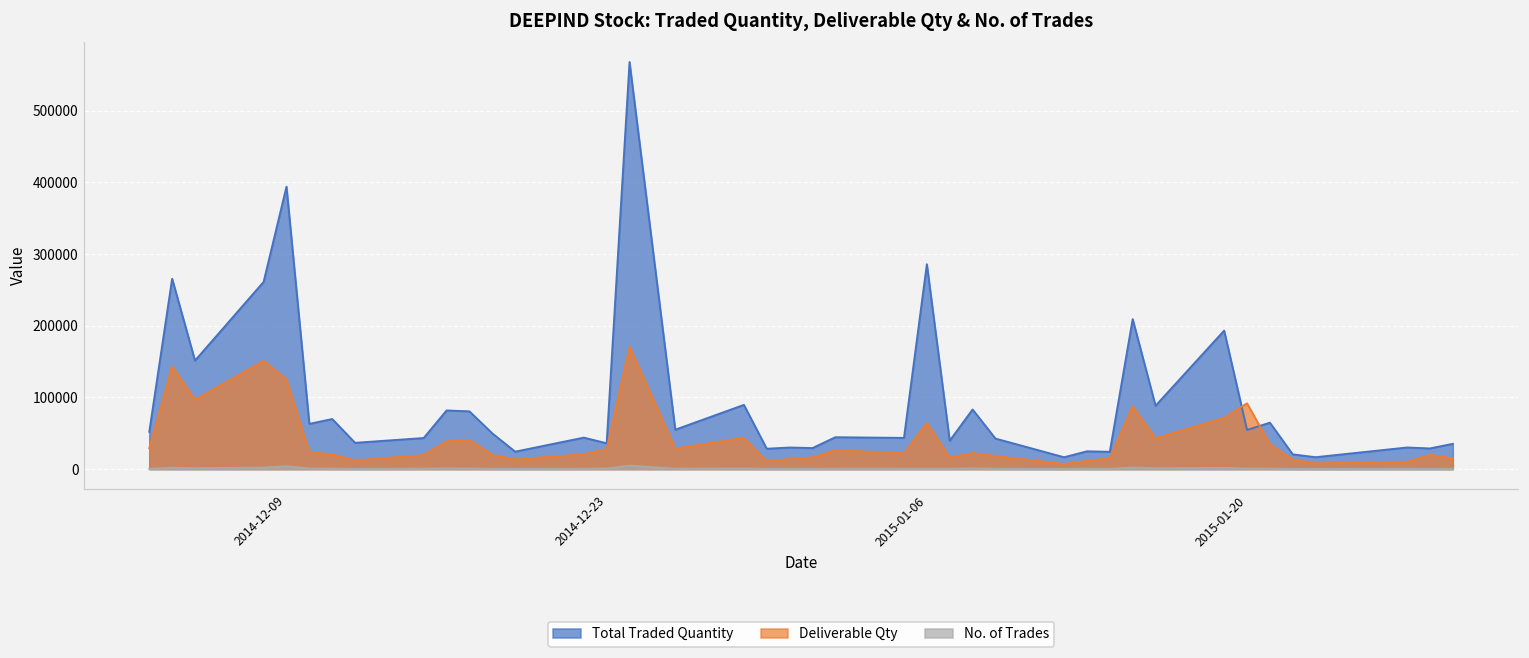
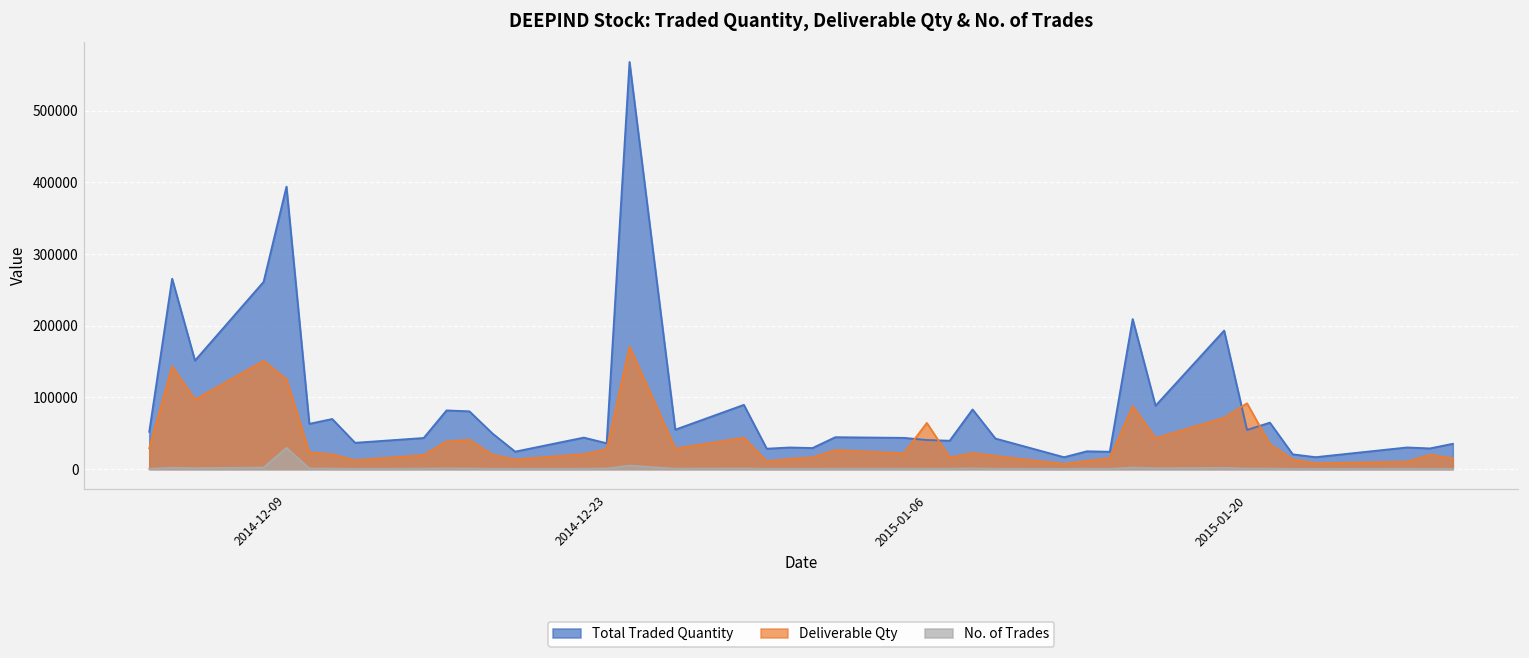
  {
    "Total Traded Quantity": {
      "2014-12-09": 390000,
      "2014-12-23": 40000,
-     "2015-01-06": 290000,
+     "2015-01-06": 40000,
      "2015-01-20": 50000
    },
    "Deliverable Qty": {
      "2014-12-09": 130000,
      "2014-12-23": 30000,
      "2015-01-06": 60000,
      "2015-01-20": 90000
    },
    "No. of Trades": {
-     "2014-12-09": 0,
+     "2014-12-09": 30000,
      "2014-12-23": 0,
      "2015-01-06": 0,
      "2015-01-20": 0
    }
  }
